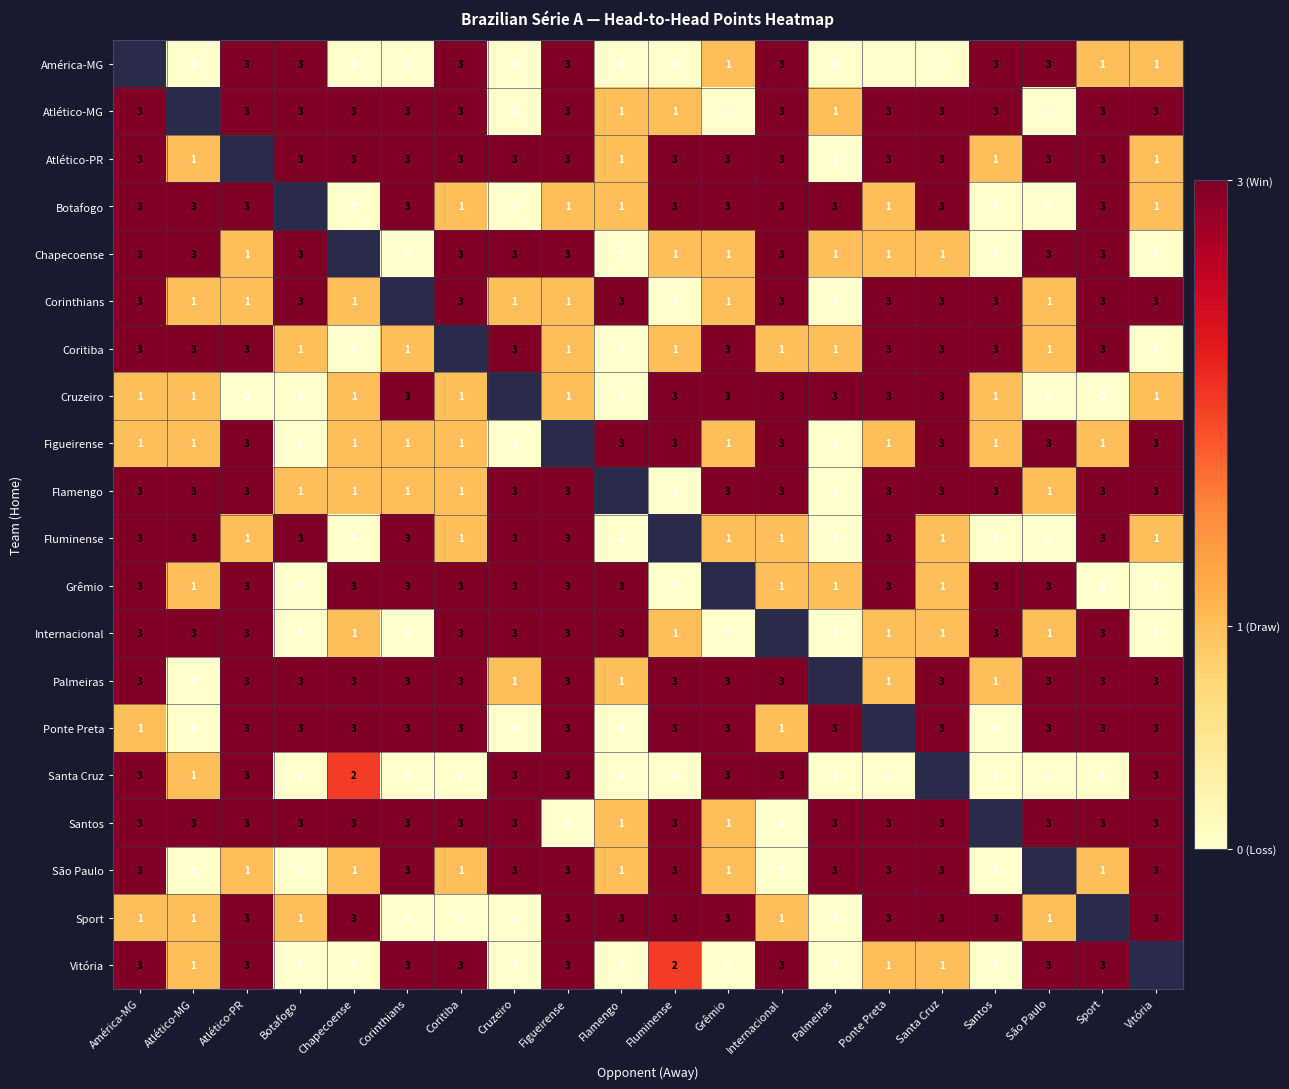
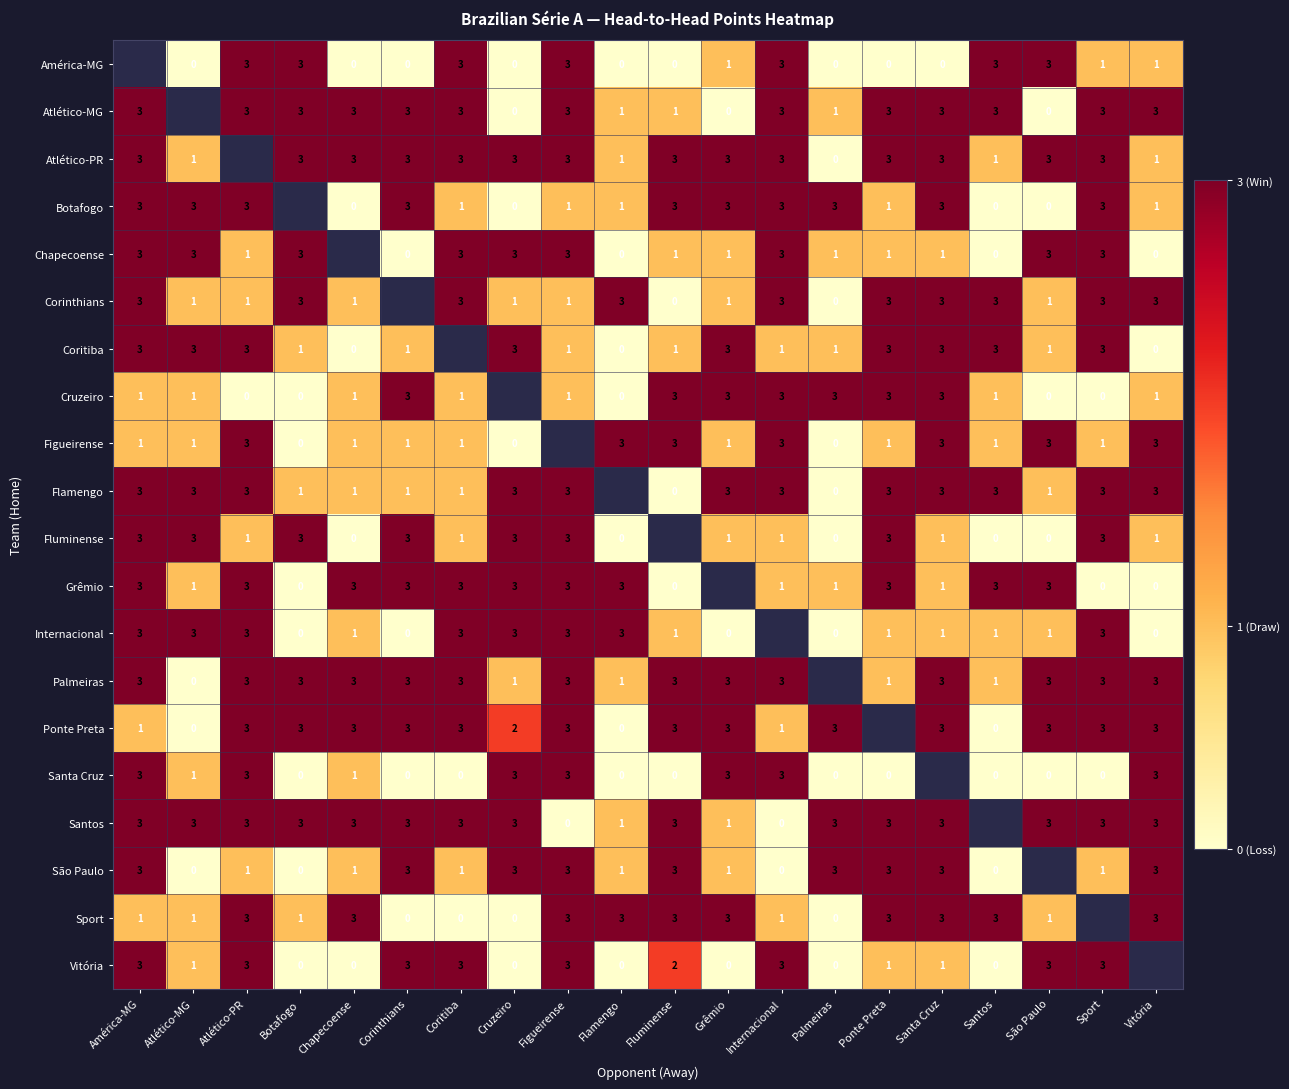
  {
    "Internacional": {
      "América-MG": 3,
      "Atlético-MG": 3,
      "Atlético-PR": 3,
      "Botafogo": 0,
      "Chapecoense": 1,
      "Corinthians": 0,
      "Coritiba": 3,
      "Cruzeiro": 3,
      "Figueirense": 3,
      "Flamengo": 3,
      "Fluminense": 1,
      "Grêmio": 0,
      "Palmeiras": 0,
      "Ponte Preta": 1,
      "Santa Cruz": 1,
-     "Santos": 3,
+     "Santos": 1,
      "São Paulo": 1,
      "Sport": 3
    },
    "Ponte Preta": {
      "América-MG": 1,
      "Atlético-MG": 0,
      "Atlético-PR": 3,
      "Botafogo": 3,
      "Chapecoense": 3,
      "Corinthians": 3,
      "Coritiba": 3,
-     "Cruzeiro": 0,
+     "Cruzeiro": 2,
      "Figueirense": 3,
      "Flamengo": 0,
      "Fluminense": 3,
      "Grêmio": 3,
      "Internacional": 1,
      "Palmeiras": 3,
      "Santa Cruz": 3,
      "Santos": 0,
      "São Paulo": 3,
      "Sport": 3,
      "Vitória": 3
    },
    "Santa Cruz": {
      "América-MG": 3,
      "Atlético-MG": 1,
      "Atlético-PR": 3,
      "Botafogo": 0,
-     "Chapecoense": 2,
+     "Chapecoense": 1,
      "Corinthians": 0,
      "Coritiba": 0,
      "Cruzeiro": 3,
      "Figueirense": 3,
      "Flamengo": 0,
      "Fluminense": 0,
      "Grêmio": 3,
      "Internacional": 3,
      "Palmeiras": 0,
      "Ponte Preta": 0,
      "Santos": 0,
      "Sport": 0,
      "Vitória": 3
    }
  }
